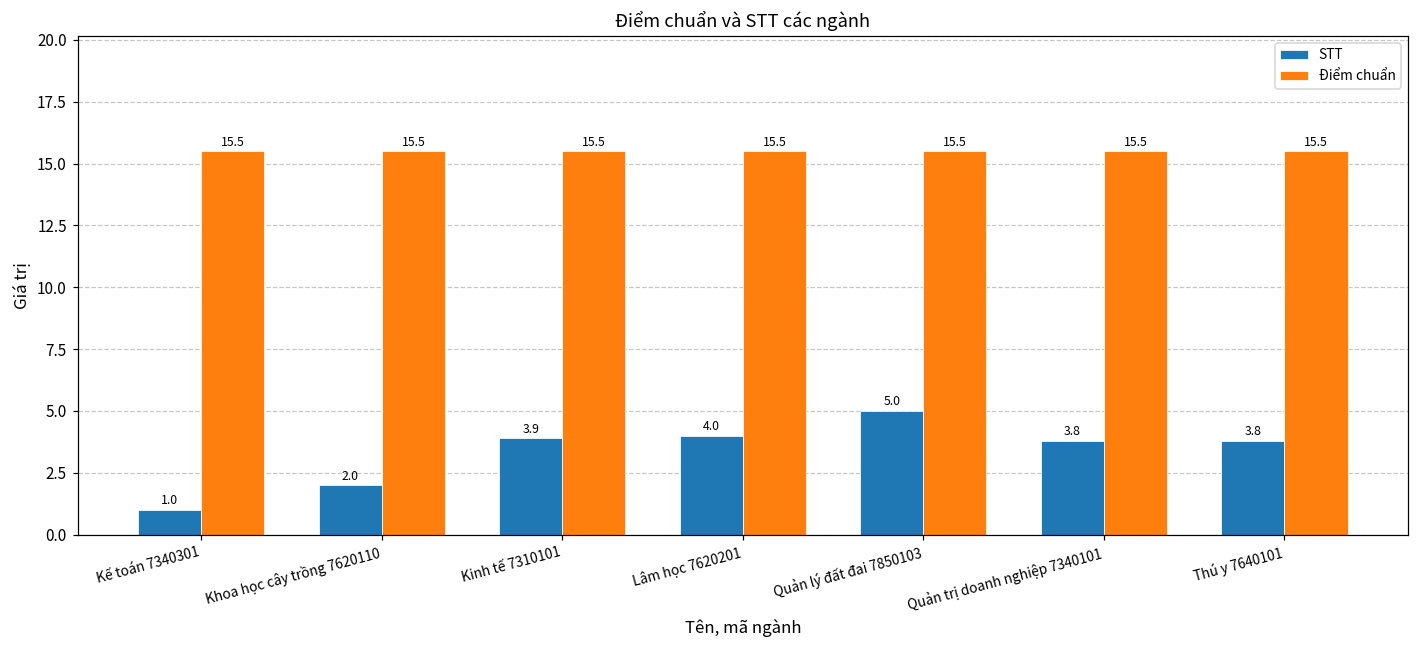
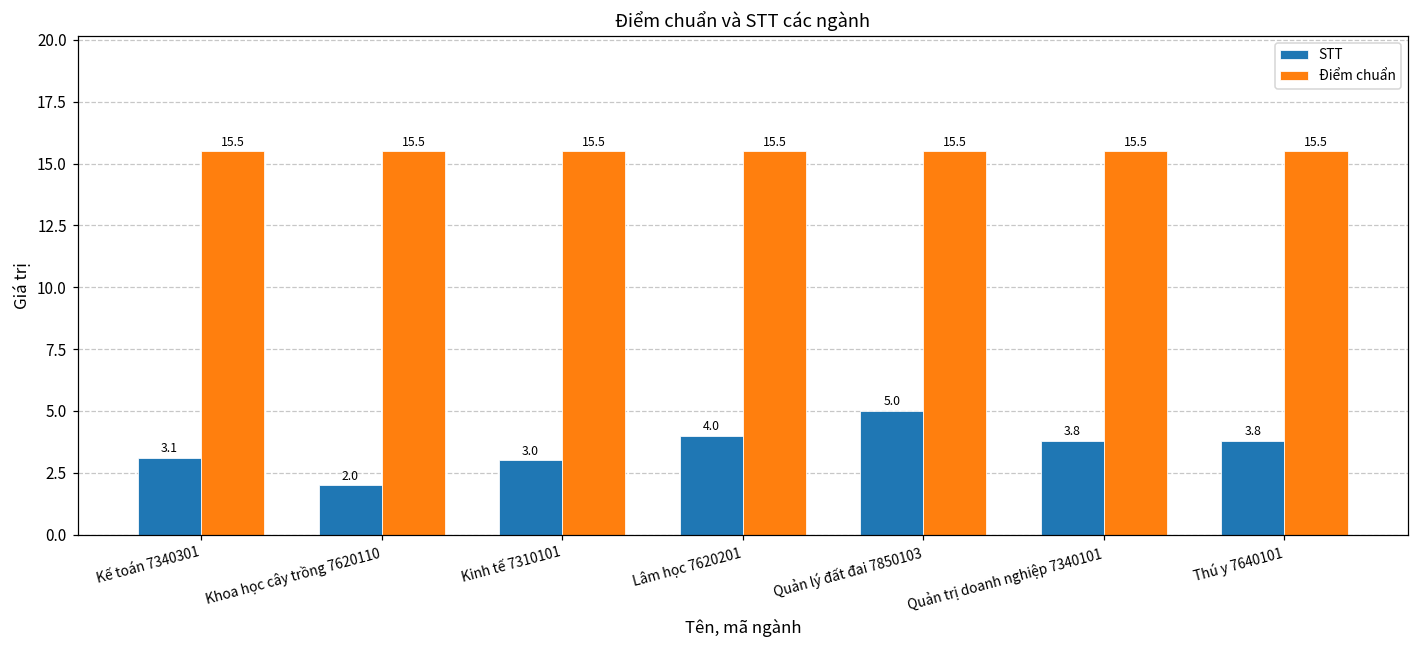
  {
    "STT": {
-     "Kế toán 7340301": 1.0,
+     "Kế toán 7340301": 3.1,
      "Khoa học cây trồng 7620110": 2.0,
-     "Kinh tế 7310101": 3.9,
+     "Kinh tế 7310101": 3.0,
      "Lâm học 7620201": 4.0,
      "Quản lý đất đai 7850103": 5.0,
      "Quản trị doanh nghiệp 7340101": 3.8,
      "Thú y 7640101": 3.8
    },
    "Điểm chuẩn": {
      "Kế toán 7340301": 15.5,
      "Khoa học cây trồng 7620110": 15.5,
      "Kinh tế 7310101": 15.5,
      "Lâm học 7620201": 15.5,
      "Quản lý đất đai 7850103": 15.5,
      "Quản trị doanh nghiệp 7340101": 15.5,
      "Thú y 7640101": 15.5
    }
  }
